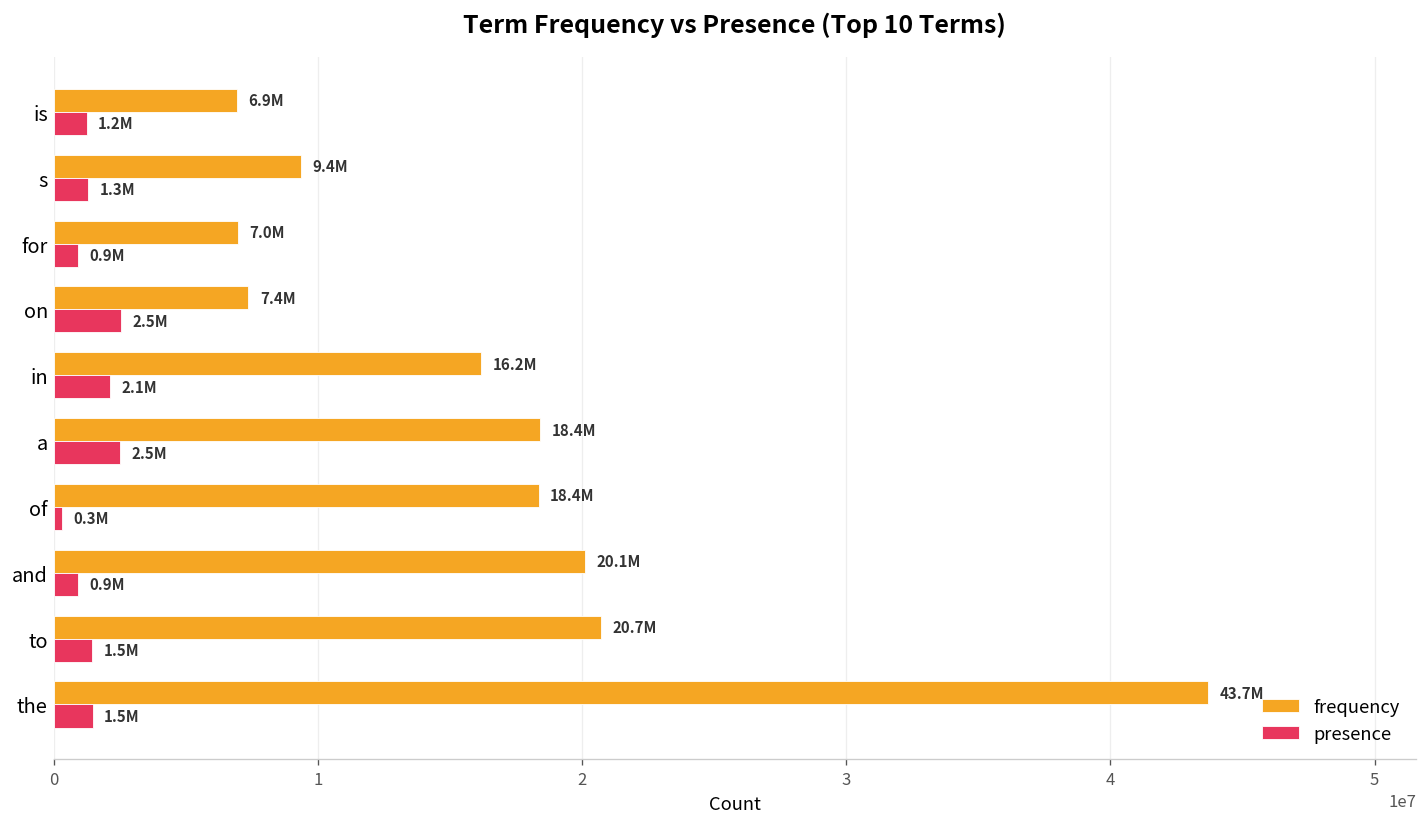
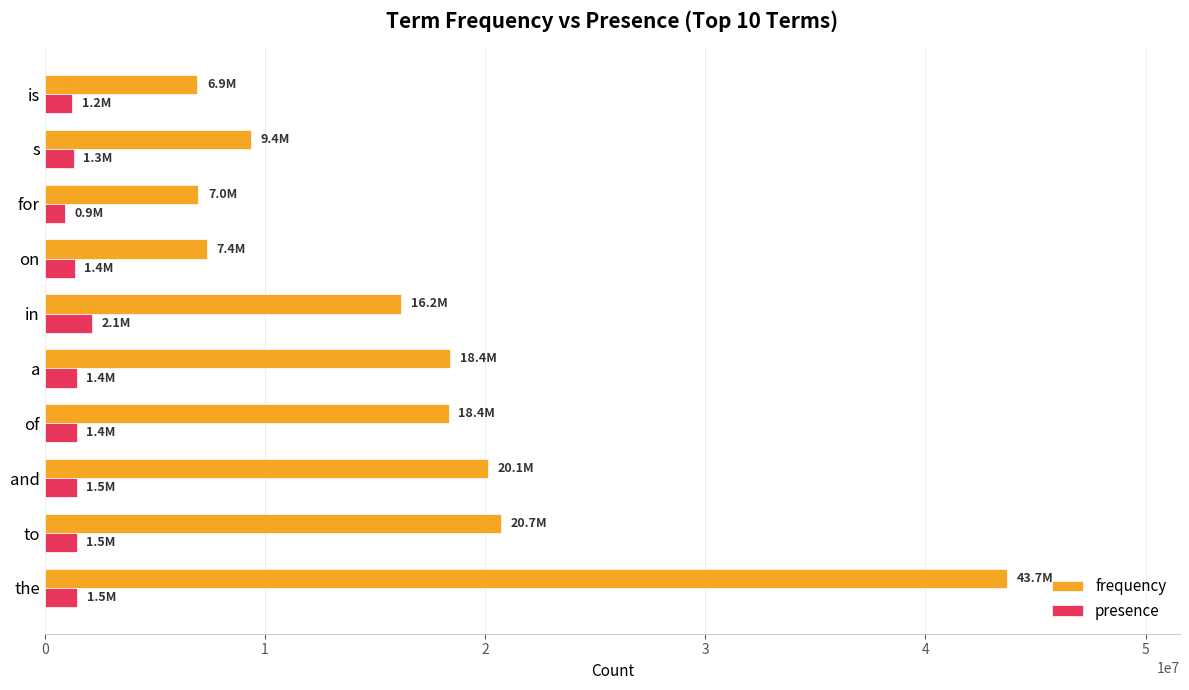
  {
    "frequency": {
      "is": "6.9M",
      "s": "9.4M",
      "for": "7.0M",
      "on": "7.4M",
      "in": "16.2M",
      "a": "18.4M",
      "of": "18.4M",
      "and": "20.1M",
      "to": "20.7M",
      "the": "43.7M"
    },
    "presence": {
      "is": "1.2M",
      "s": "1.3M",
      "for": "0.9M",
-     "on": "2.5M",
+     "on": "1.4M",
      "in": "2.1M",
-     "a": "2.5M",
-     "of": "0.3M",
-     "and": "0.9M",
+     "a": "1.4M",
+     "of": "1.4M",
+     "and": "1.5M",
      "to": "1.5M",
      "the": "1.5M"
    }
  }
